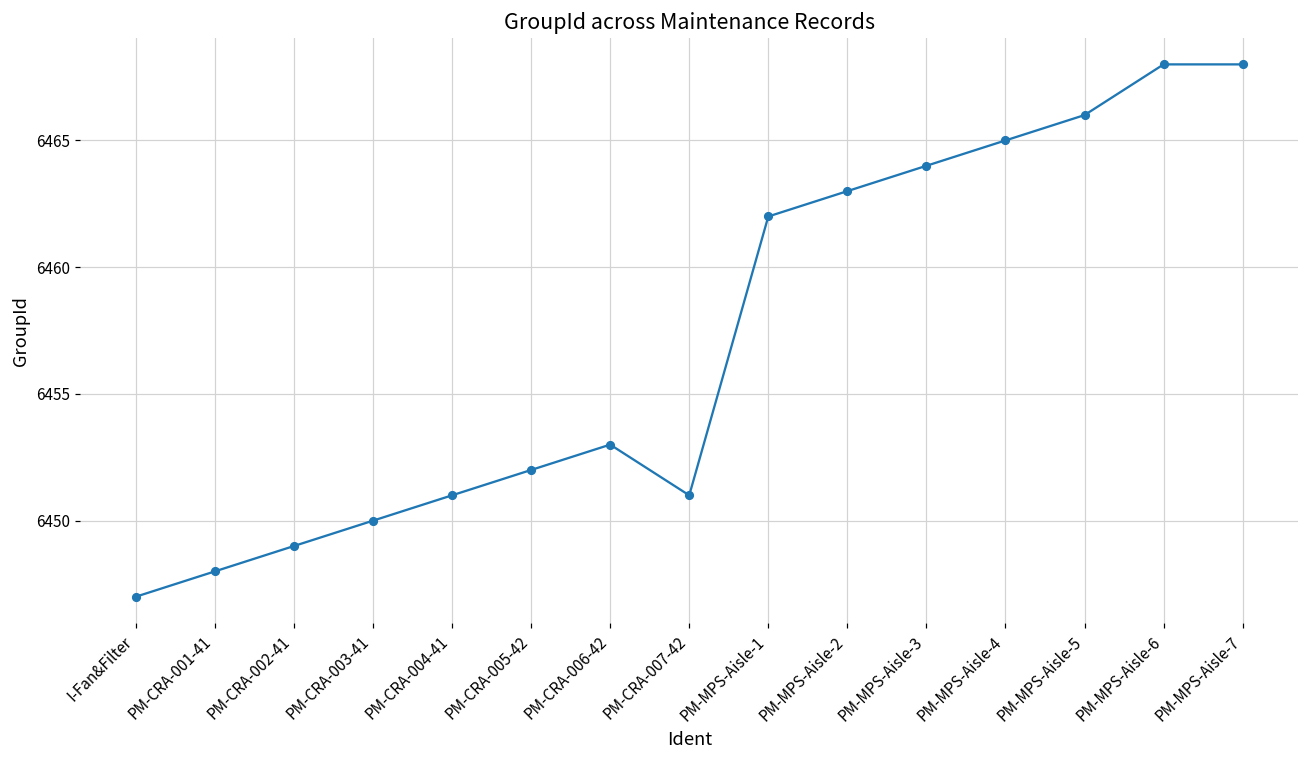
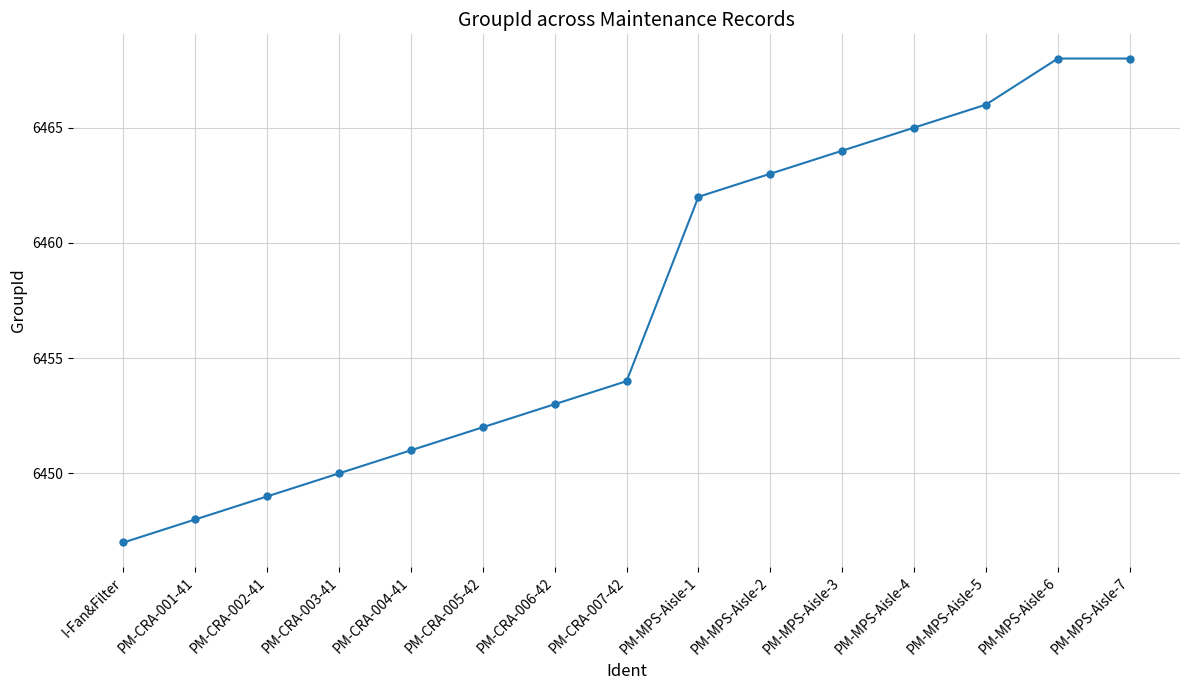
  {
    "I-Fan&Filter": 6447,
    "PM-CRA-001-41": 6448,
    "PM-CRA-002-41": 6449,
    "PM-CRA-003-41": 6450,
    "PM-CRA-004-41": 6451,
    "PM-CRA-005-42": 6452,
    "PM-CRA-006-42": 6453,
-   "PM-CRA-007-42": 6451,
+   "PM-CRA-007-42": 6454,
    "PM-MPS-Aisle-1": 6462,
    "PM-MPS-Aisle-2": 6463,
    "PM-MPS-Aisle-3": 6464,
    "PM-MPS-Aisle-4": 6465,
    "PM-MPS-Aisle-5": 6466,
    "PM-MPS-Aisle-6": 6468,
    "PM-MPS-Aisle-7": 6468
  }
